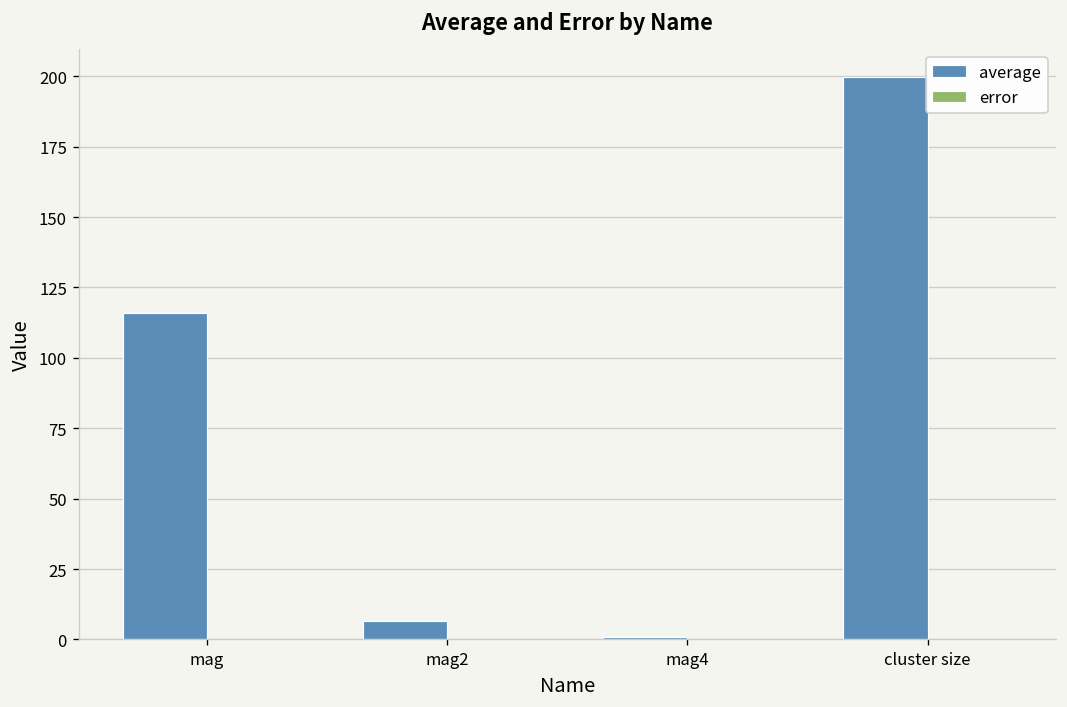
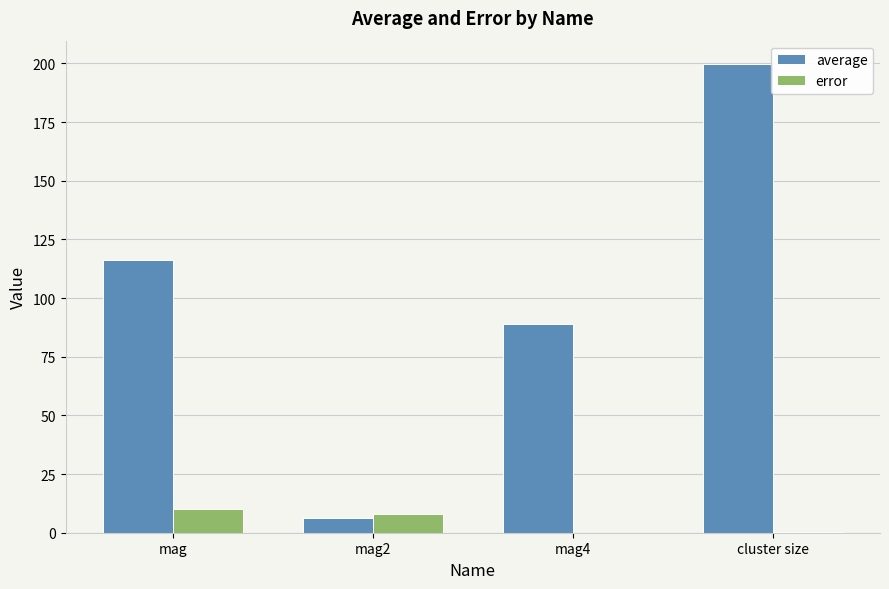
  {
    "average": {
      "mag": 116,
      "mag2": 6,
-     "mag4": 1,
+     "mag4": 89,
      "cluster size": 200
    },
    "error": {
-     "mag": 0,
-     "mag2": 0
+     "mag": 10,
+     "mag2": 8
    }
  }
